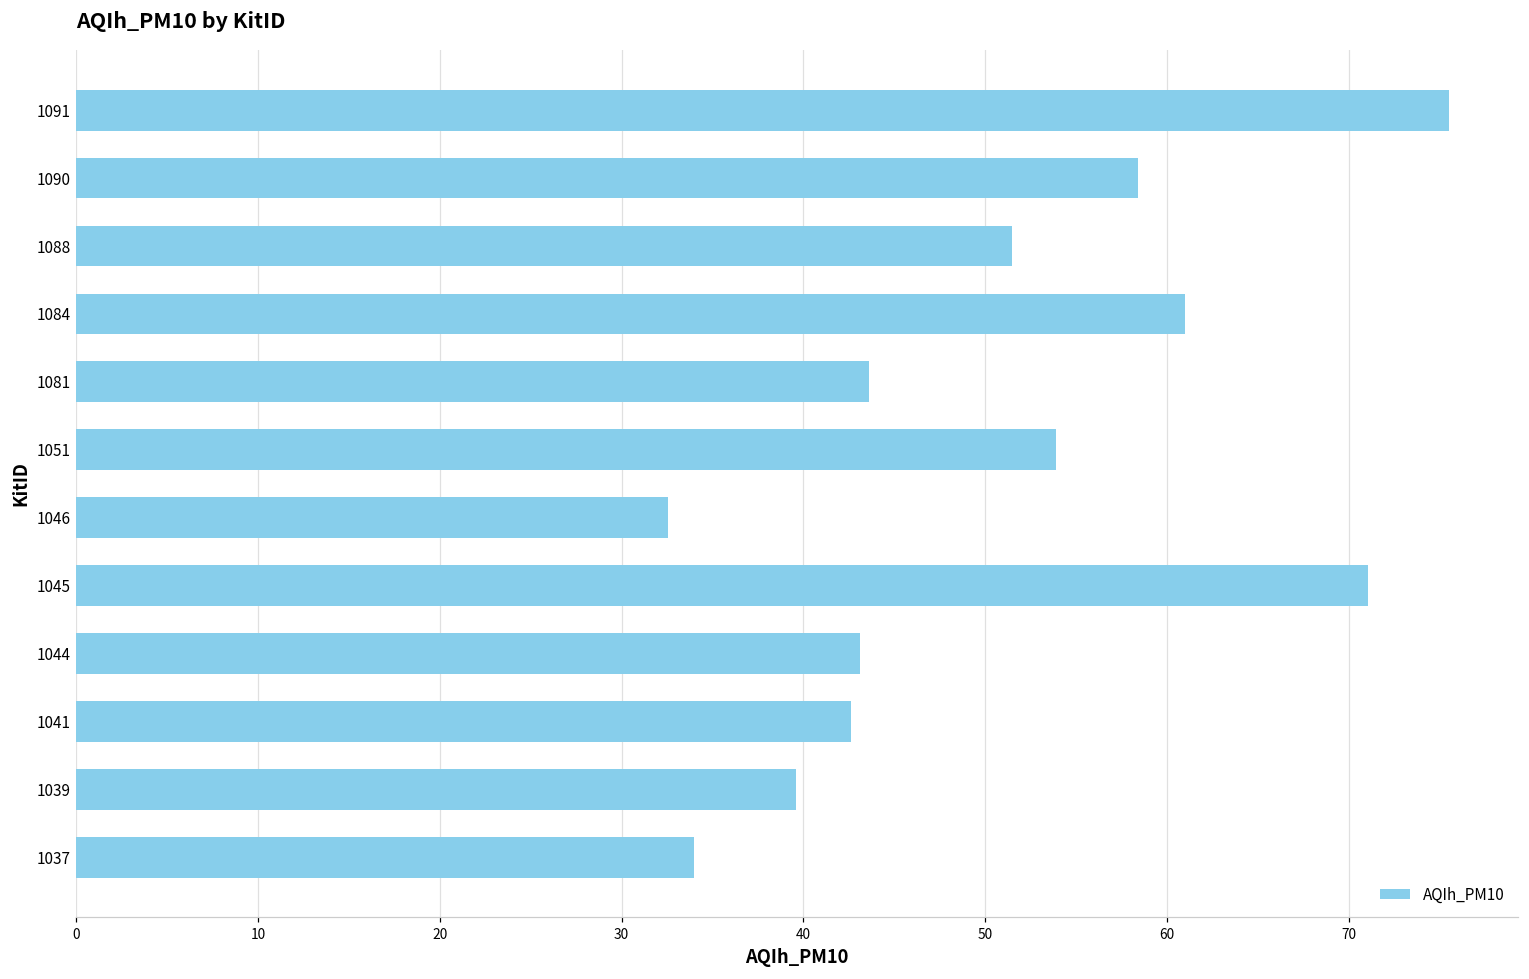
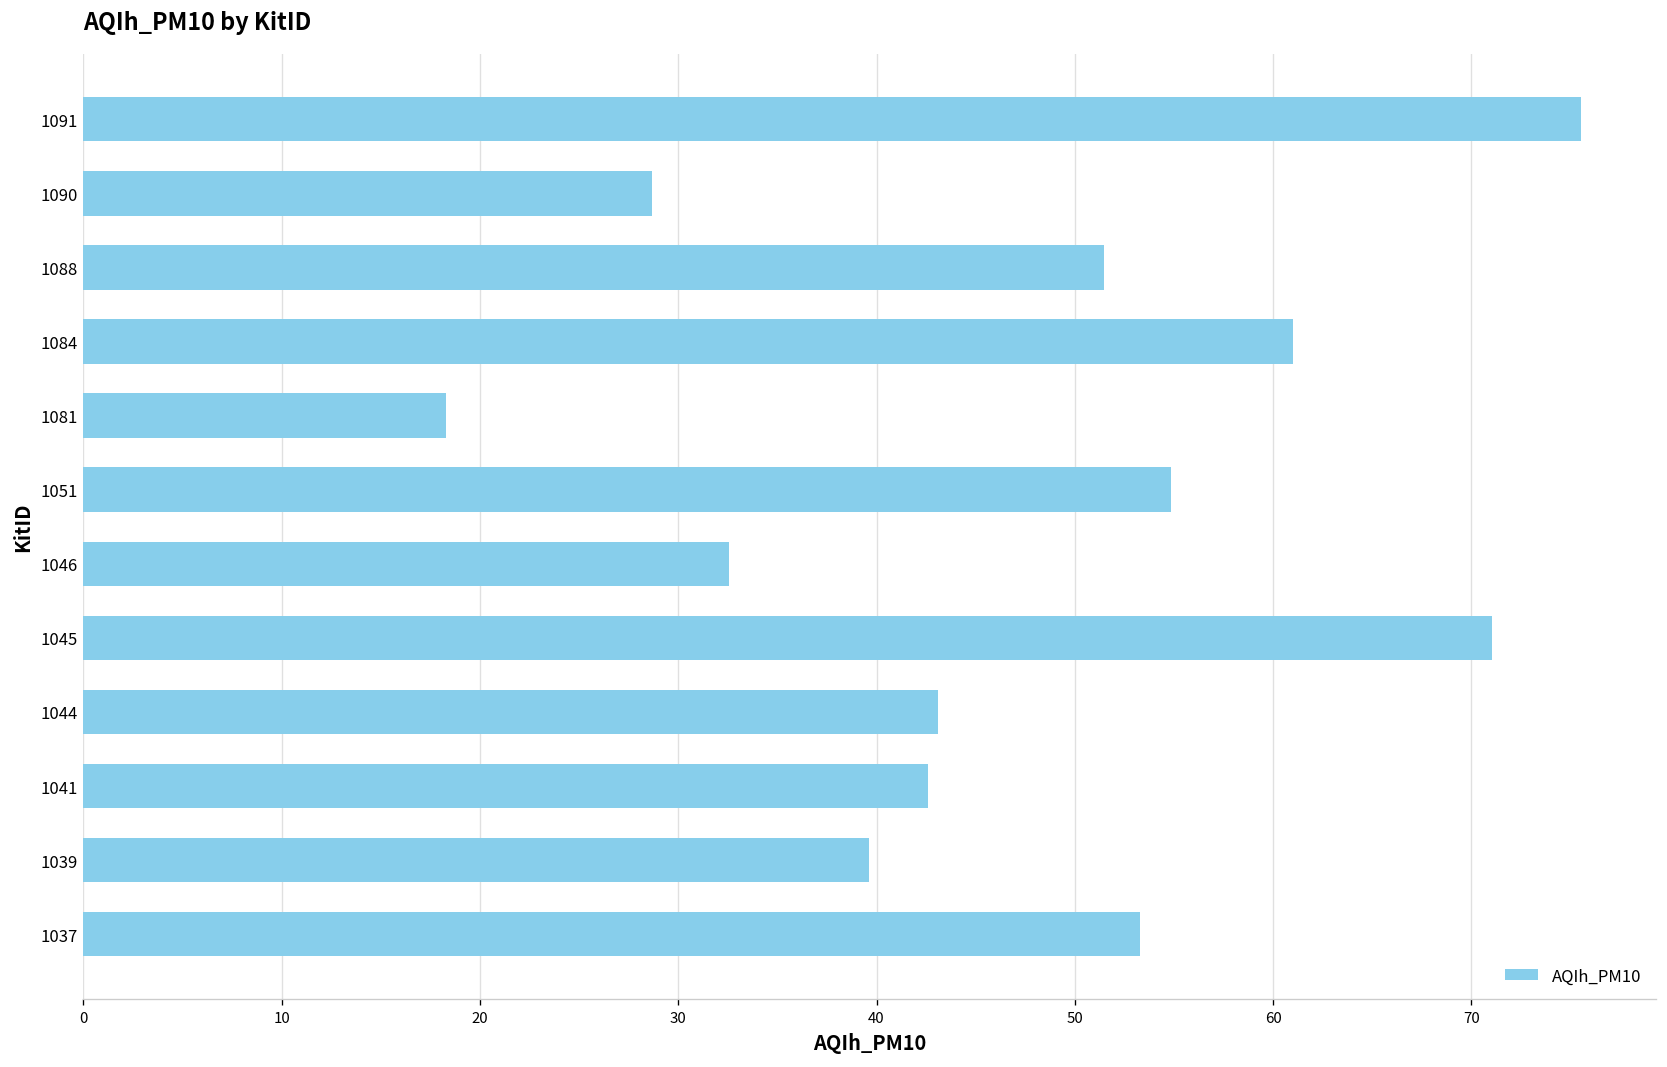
  {
    "1091": 75.5,
-   "1090": 58.4,
+   "1090": 28.7,
    "1088": 51.5,
    "1084": 61.0,
-   "1081": 43.6,
-   "1051": 53.9,
+   "1081": 18.3,
+   "1051": 54.9,
    "1046": 32.5,
    "1045": 71.0,
    "1044": 43.1,
    "1041": 42.6,
    "1039": 39.6,
-   "1037": 34.0
+   "1037": 53.3
  }
